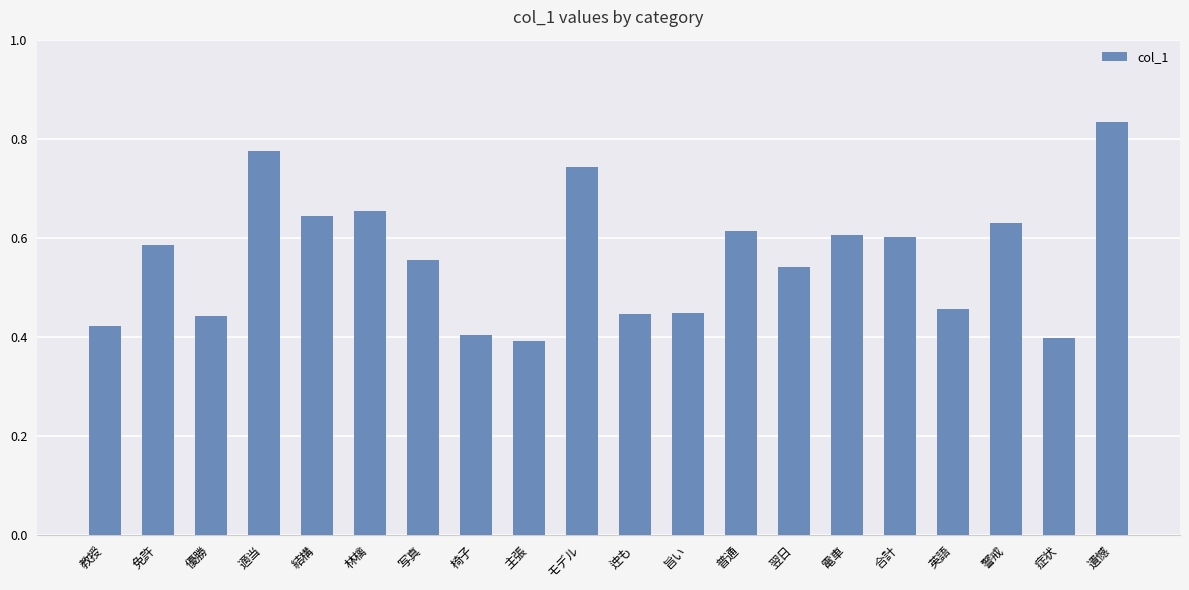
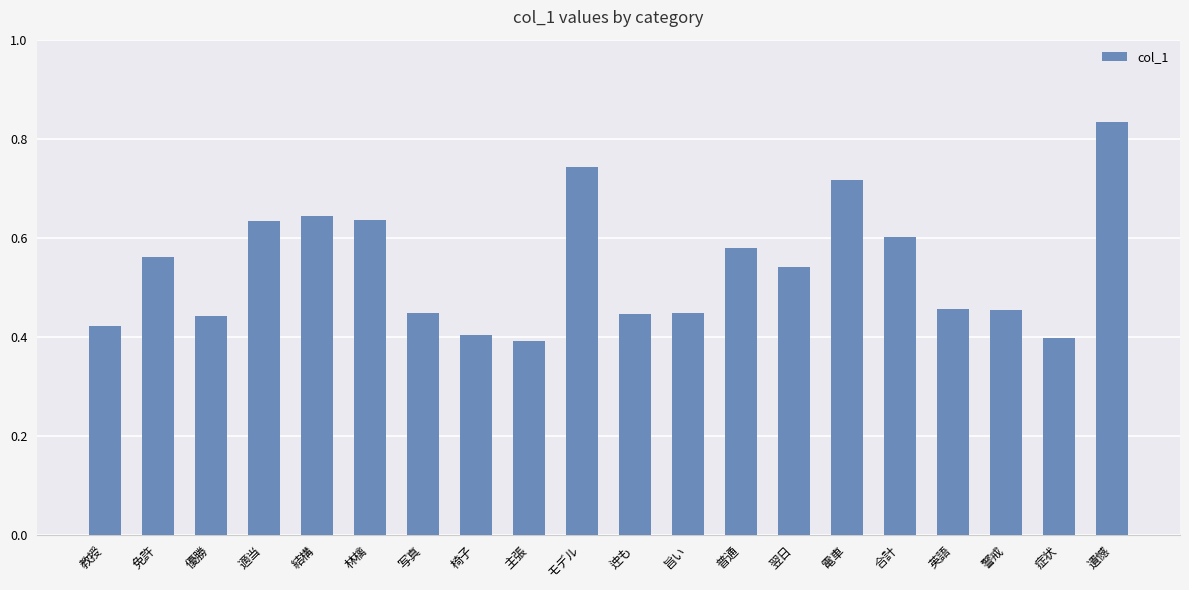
  {
    "教授": 0.42,
-   "免許": 0.59,
+   "免許": 0.56,
    "優勝": 0.44,
-   "適当": 0.77,
+   "適当": 0.63,
    "結構": 0.64,
-   "林檎": 0.65,
-   "写真": 0.56,
+   "林檎": 0.64,
+   "写真": 0.45,
    "椅子": 0.40,
    "主張": 0.39,
    "モデル": 0.74,
    "迚も": 0.45,
    "旨い": 0.45,
-   "普通": 0.61,
+   "普通": 0.58,
    "翌日": 0.54,
-   "電車": 0.61,
+   "電車": 0.72,
    "合計": 0.60,
    "英語": 0.46,
-   "警戒": 0.63,
+   "警戒": 0.45,
    "症状": 0.40,
    "遺憾": 0.83
  }
